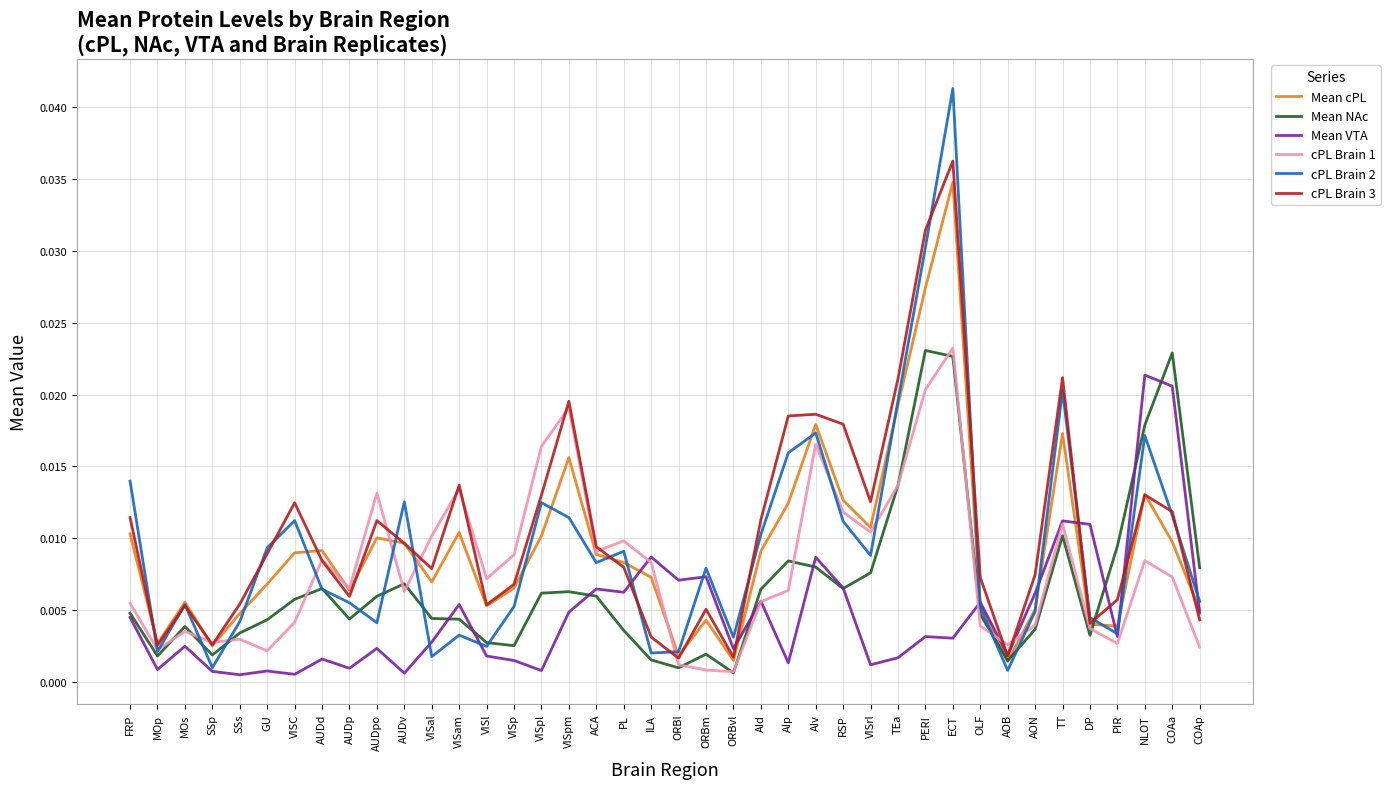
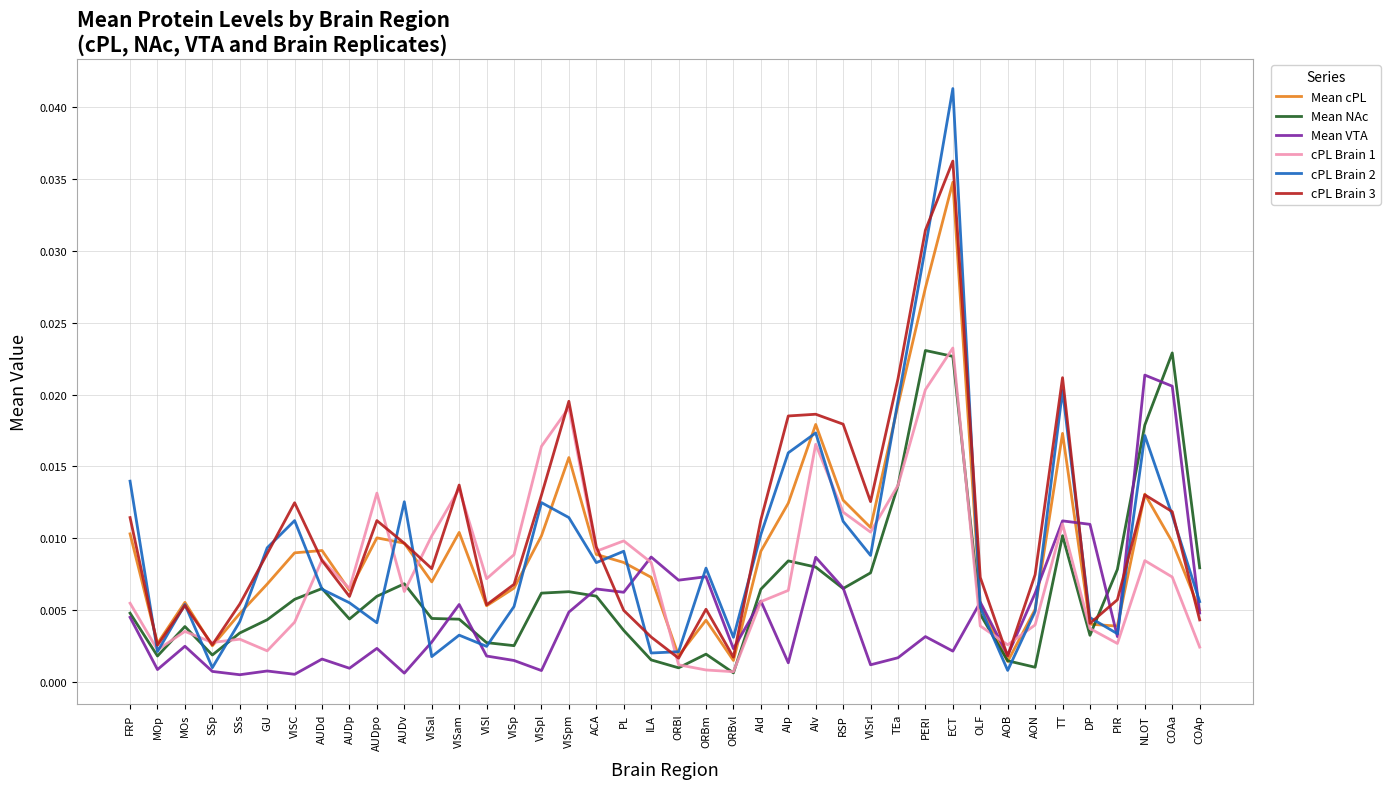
  {
    "Mean cPL": {
      "FRP": 0.0103,
      "SSs": 0.0048,
      "GU": 0.0068,
      "VISC": 0.0090,
      "AUDd": 0.0092,
      "AUDpo": 0.0100,
      "VISal": 0.0070,
      "VISam": 0.0104,
      "VISp": 0.0066,
      "VISpl": 0.0102,
      "VISpm": 0.0156,
      "ACA": 0.0089,
      "PL": 0.0083,
      "ILA": 0.0073,
      "ORBm": 0.0043,
      "ORBvl": 0.0015,
      "AId": 0.0091,
      "AIp": 0.0125,
      "AIv": 0.0179,
      "RSP": 0.0127,
      "VISrl": 0.0108,
      "TEa": 0.0193,
      "PERI": 0.0274,
      "ECT": 0.0348,
      "TT": 0.0173,
      "PIR": 0.0039,
      "COAa": 0.0098,
      "COAp": 0.0050
    },
    "Mean NAc": {
      "FRP": 0.0048,
      "MOp": 0.0018,
      "MOs": 0.0039,
      "SSp": 0.0019,
      "SSs": 0.0034,
      "GU": 0.0044,
      "VISC": 0.0058,
      "AUDp": 0.0044,
      "AUDpo": 0.0060,
      "AUDv": 0.0069,
      "VISal": 0.0044,
      "VISam": 0.0044,
      "VISl": 0.0028,
      "VISp": 0.0026,
      "VISpl": 0.0062,
      "VISpm": 0.0063,
      "ACA": 0.0060,
      "PL": 0.0036,
      "ILA": 0.0016,
      "ORBl": 0.0010,
      "ORBm": 0.0020,
      "AId": 0.0065,
      "AIp": 0.0084,
      "AIv": 0.0080,
      "VISrl": 0.0076,
      "PERI": 0.0231,
      "ECT": 0.0227,
      "OLF": 0.0047,
-     "AON": 0.0037,
+     "AON": 0.0011,
      "TT": 0.0102,
      "DP": 0.0033,
-     "PIR": 0.0095,
+     "PIR": 0.0079,
      "NLOT": 0.0179,
      "COAa": 0.0229,
      "COAp": 0.0080
    },
    "Mean VTA": {
      "FRP": 0.0045,
      "MOp": 0.0009,
      "MOs": 0.0025,
      "SSp": 0.0008,
      "SSs": 0.0005,
      "GU": 0.0008,
      "VISC": 0.0006,
      "AUDd": 0.0016,
      "AUDp": 0.0010,
      "AUDpo": 0.0024,
      "AUDv": 0.0006,
      "VISal": 0.0028,
      "VISam": 0.0054,
      "VISl": 0.0018,
      "VISp": 0.0015,
      "VISpl": 0.0008,
      "VISpm": 0.0049,
      "ACA": 0.0065,
      "PL": 0.0063,
      "ILA": 0.0087,
      "ORBl": 0.0071,
      "ORBm": 0.0073,
      "ORBvl": 0.0023,
      "AIp": 0.0014,
      "AIv": 0.0087,
      "VISrl": 0.0012,
      "TEa": 0.0017,
      "PERI": 0.0032,
-     "ECT": 0.0031,
+     "ECT": 0.0022,
      "AON": 0.0062,
      "TT": 0.0112,
      "DP": 0.0110,
      "PIR": 0.0032,
      "NLOT": 0.0214,
      "COAa": 0.0206,
      "COAp": 0.0048
    },
    "cPL Brain 1": {
      "FRP": 0.0055,
      "MOs": 0.0035,
      "SSs": 0.0030,
      "GU": 0.0022,
      "VISC": 0.0042,
      "AUDpo": 0.0132,
      "AUDv": 0.0063,
      "VISal": 0.0102,
      "VISam": 0.0135,
      "VISl": 0.0072,
      "VISp": 0.0089,
      "VISpl": 0.0164,
      "VISpm": 0.0191,
      "ACA": 0.0091,
      "PL": 0.0098,
      "ILA": 0.0083,
      "ORBl": 0.0012,
      "ORBm": 0.0009,
      "AIp": 0.0064,
      "AIv": 0.0165,
      "RSP": 0.0118,
      "VISrl": 0.0104,
      "PERI": 0.0203,
      "ECT": 0.0232,
      "OLF": 0.0039,
      "AOB": 0.0026,
      "AON": 0.0040,
      "TT": 0.0110,
      "DP": 0.0037,
      "PIR": 0.0027,
      "NLOT": 0.0085,
      "COAa": 0.0073,
      "COAp": 0.0025
    },
    "cPL Brain 2": {
      "FRP": 0.0140,
      "SSp": 0.0010,
      "SSs": 0.0042,
      "GU": 0.0094,
      "VISC": 0.0112,
      "AUDp": 0.0055,
      "AUDpo": 0.0041,
      "AUDv": 0.0126,
      "VISal": 0.0018,
      "VISam": 0.0033,
      "VISl": 0.0025,
      "VISp": 0.0053,
      "VISpl": 0.0125,
      "VISpm": 0.0115,
      "ACA": 0.0083,
      "PL": 0.0091,
      "ILA": 0.0020,
      "ORBl": 0.0021,
      "ORBm": 0.0079,
      "ORBvl": 0.0031,
      "AId": 0.0103,
      "AIp": 0.0160,
      "AIv": 0.0173,
      "RSP": 0.0112,
      "VISrl": 0.0088,
      "TEa": 0.0196,
      "PERI": 0.0302,
      "ECT": 0.0413,
      "OLF": 0.0052,
      "AOB": 0.0008,
      "TT": 0.0203,
      "DP": 0.0045,
      "PIR": 0.0034,
      "NLOT": 0.0172,
      "COAa": 0.0116,
      "COAp": 0.0056
    },
    "cPL Brain 3": {
      "FRP": 0.0115,
      "SSs": 0.0054,
      "GU": 0.009,
      "VISC": 0.0125,
      "AUDp": 0.006,
      "AUDpo": 0.0112,
      "VISal": 0.008,
      "VISam": 0.0137,
      "VISp": 0.0068,
      "VISpl": 0.013,
      "VISpm": 0.0195,
      "ACA": 0.0094,
-     "PL": 0.008,
+     "PL": 0.005,
      "ILA": 0.003,
      "ORBm": 0.005,
      "ORBvl": 0.0018,
      "AId": 0.0113,
      "AIp": 0.0185,
      "AIv": 0.0186,
      "RSP": 0.018,
      "VISrl": 0.0126,
      "TEa": 0.021,
      "PERI": 0.0314,
      "ECT": 0.0362,
      "OLF": 0.0073,
      "AON": 0.0075,
      "TT": 0.021,
      "PIR": 0.0057,
      "COAa": 0.012,
      "COAp": 0.0043
    }
  }
